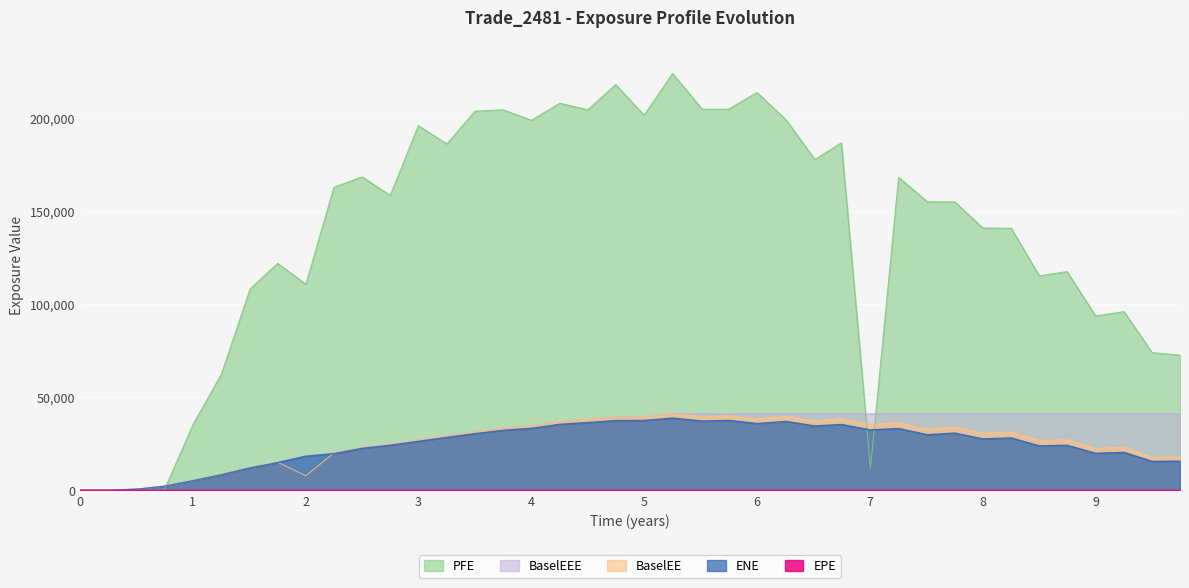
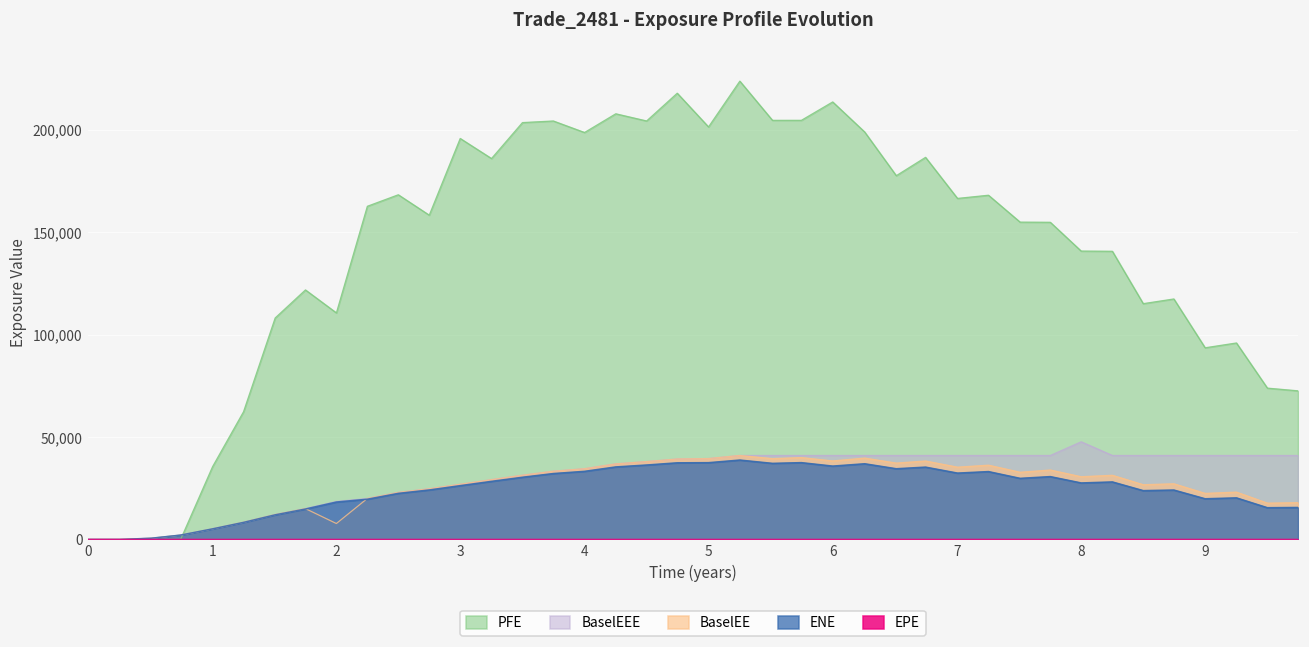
  {
    "PFE": {
      "1": "36,000",
      "2": "111,000",
      "3": "196,000",
      "4": "199,000",
      "5": "201,000",
      "6": "214,000",
-     "7": "12,000",
+     "7": "167,000",
      "8": "141,000",
      "9": "94,000"
    },
    "BaselEEE": {
      "6": "41,000",
      "7": "41,000",
-     "8": "41,000",
+     "8": "48,000",
      "9": "41,000"
    },
    "BaselEE": {
      "2": "8,000",
      "6": "38,000",
      "7": "35,000",
      "8": "31,000",
      "9": "23,000"
    },
    "ENE": {
      "5": "38,000",
      "6": "36,000",
      "7": "32,000",
      "8": "28,000",
      "9": "20,000"
    },
    "EPE": {
      "1": "0",
      "2": "0",
      "3": "0",
      "4": "0",
      "5": "0",
      "6": "0",
      "7": "0",
      "8": "0",
      "9": "0"
    }
  }
